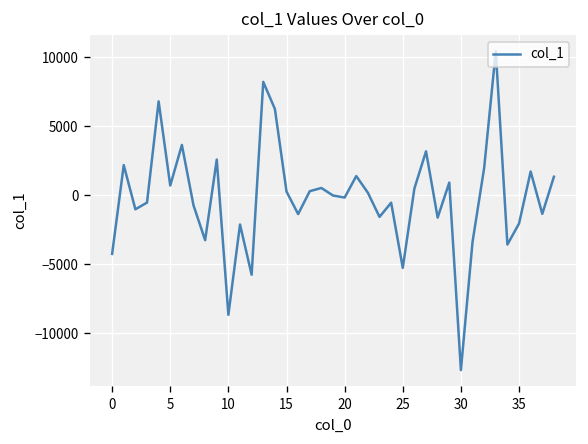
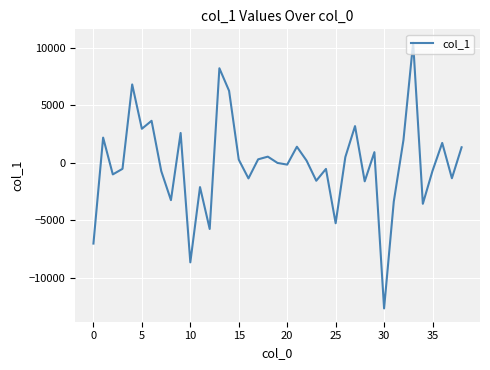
  {
-   "0": -4300,
-   "5": 700,
+   "0": -7000,
+   "5": 3000,
    "10": -8700,
    "15": 300,
    "20": -200,
    "25": -5300,
    "30": -12700,
-   "35": -2100
+   "35": -700
  }
